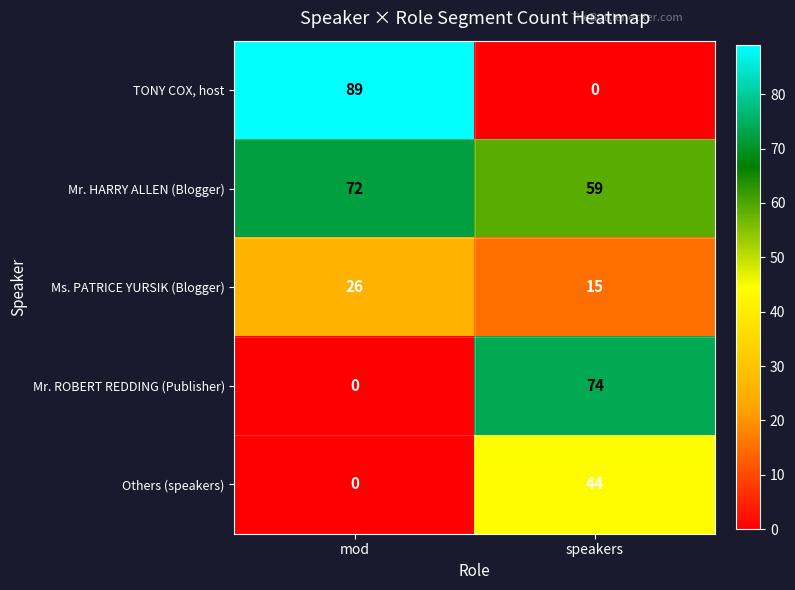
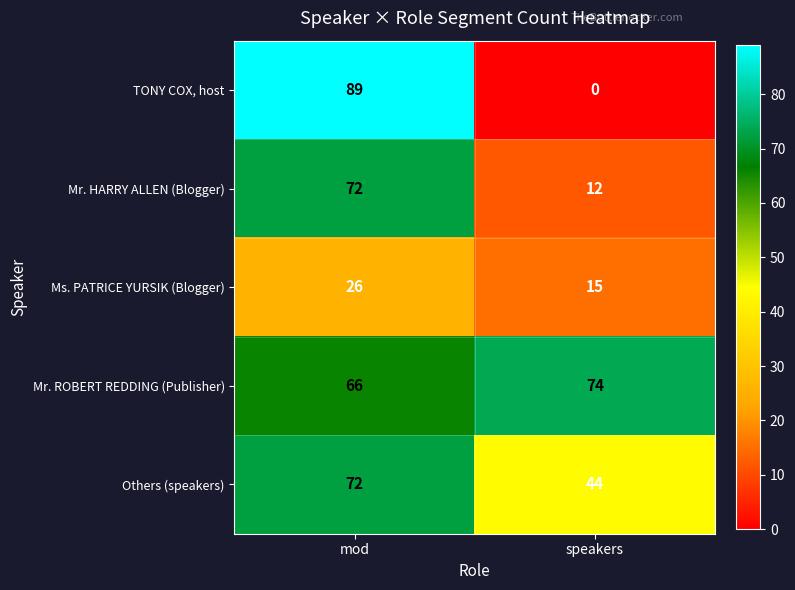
  {
    "TONY COX, host": {
      "mod": 89,
      "speakers": 0
    },
    "Mr. HARRY ALLEN (Blogger)": {
      "mod": 72,
-     "speakers": 59
+     "speakers": 12
    },
    "Ms. PATRICE YURSIK (Blogger)": {
      "mod": 26,
      "speakers": 15
    },
    "Mr. ROBERT REDDING (Publisher)": {
-     "mod": 0,
+     "mod": 66,
      "speakers": 74
    },
    "Others (speakers)": {
-     "mod": 0,
+     "mod": 72,
      "speakers": 44
    }
  }
